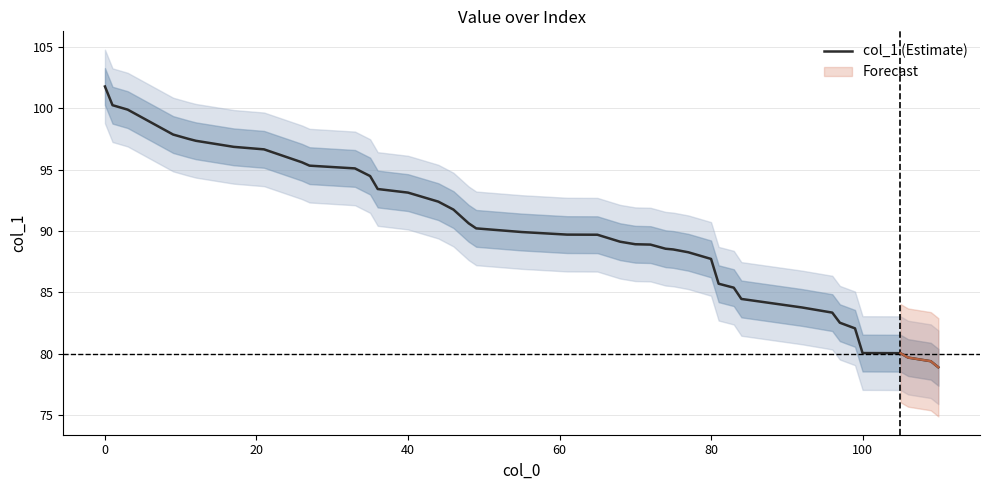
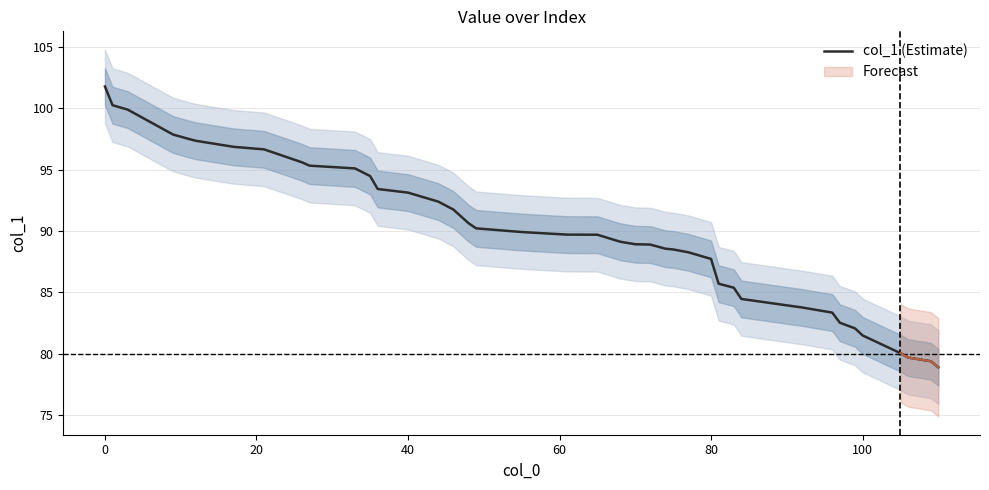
  {
    "col_1 (Estimate)": {
      "0": 101.8,
      "40": 93.1,
      "80": 87.7,
-     "100": 80.1
+     "100": 81.5
    }
  }
